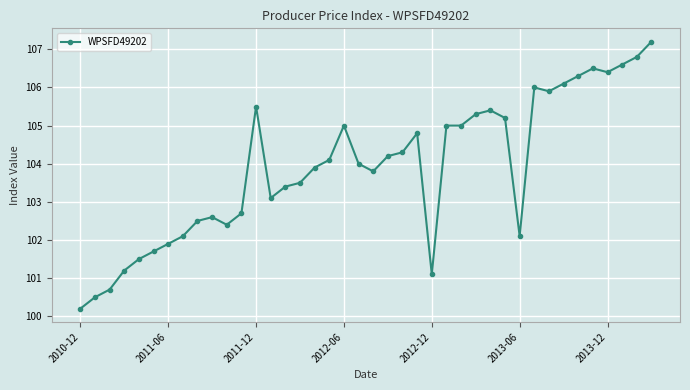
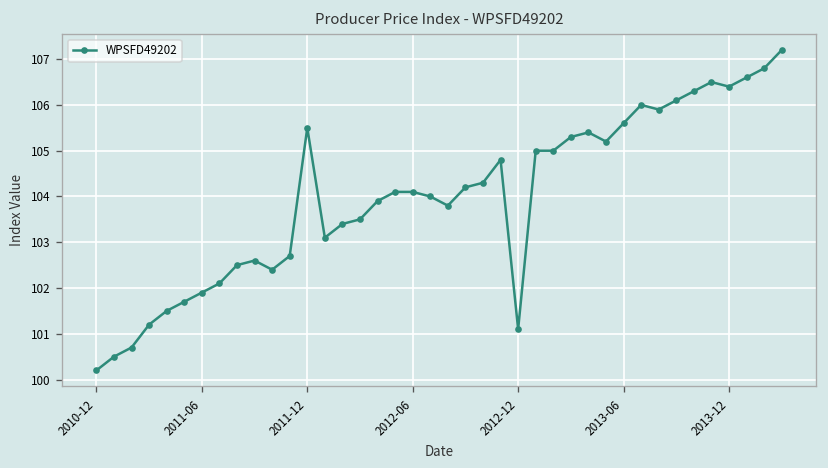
  {
    "2010-12": 100.2,
    "2011-06": 101.9,
    "2011-12": 105.5,
-   "2012-06": 105.0,
+   "2012-06": 104.1,
    "2012-12": 101.1,
-   "2013-06": 102.1,
+   "2013-06": 105.6,
    "2013-12": 106.4
  }
